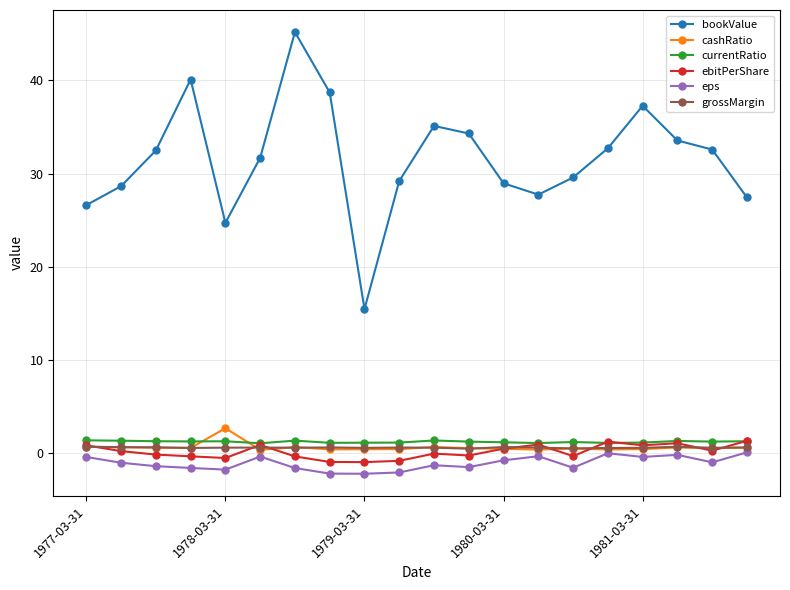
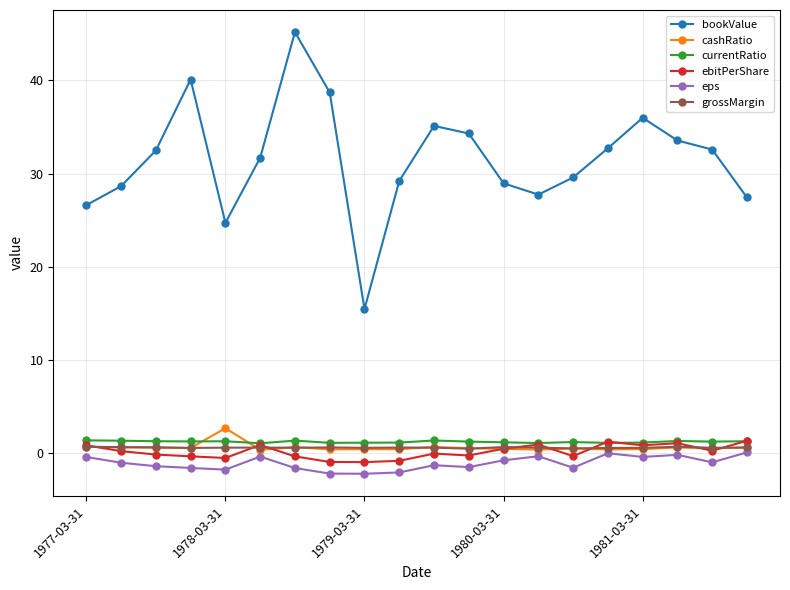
  {
    "bookValue": {
      "1977-03-31": 27,
      "1978-03-31": 25,
      "1979-03-31": 15,
      "1980-03-31": 29,
-     "1981-03-31": 37
+     "1981-03-31": 36
    },
    "cashRatio": {
      "1978-03-31": 3
    },
    "currentRatio": {
      "1977-03-31": 1,
      "1978-03-31": 1,
      "1979-03-31": 1,
      "1980-03-31": 1,
      "1981-03-31": 1
    },
    "ebitPerShare": {
      "1978-03-31": -1,
      "1979-03-31": -1
    },
    "eps": {
      "1977-03-31": 0,
      "1978-03-31": -2,
      "1979-03-31": -2,
      "1980-03-31": -1,
      "1981-03-31": 0
    },
    "grossMargin": {
      "1978-03-31": 1
    }
  }
